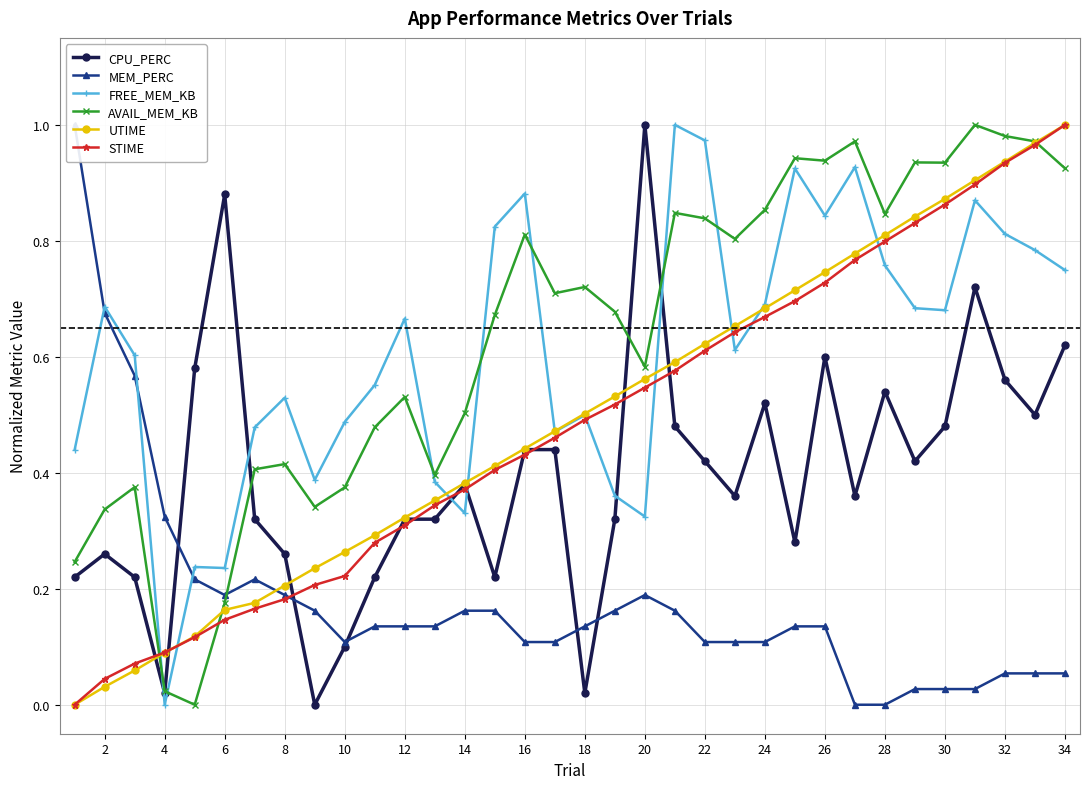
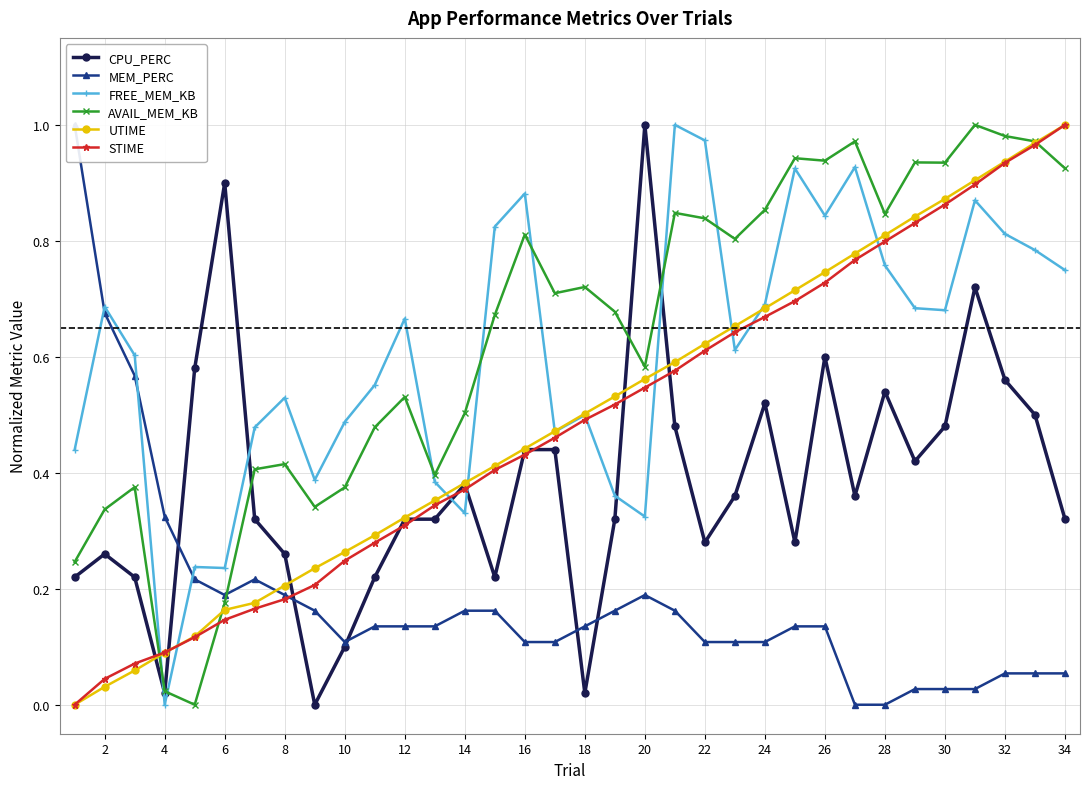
  {
    "CPU_PERC": {
      "2": 0.26,
-     "6": 0.88,
+     "6": 0.90,
      "8": 0.26,
      "10": 0.10,
      "18": 0.02,
      "20": 1.00,
-     "22": 0.42,
+     "22": 0.28,
      "24": 0.52,
      "26": 0.60,
      "28": 0.54,
      "30": 0.48,
      "32": 0.56,
-     "34": 0.62
+     "34": 0.32
    },
    "MEM_PERC": {
      "2": 0.68,
      "4": 0.32,
      "6": 0.19,
      "8": 0.19,
      "10": 0.11,
      "12": 0.14,
      "14": 0.16,
      "16": 0.11,
      "18": 0.14,
      "20": 0.19,
      "22": 0.11,
      "24": 0.11,
      "26": 0.14,
      "28": 0.00,
      "30": 0.03,
      "32": 0.05,
      "34": 0.05
    },
    "FREE_MEM_KB": {
      "2": 0.69,
      "4": 0.00,
      "6": 0.24,
      "8": 0.53,
      "10": 0.49,
      "12": 0.67,
      "14": 0.33,
      "16": 0.88,
      "20": 0.32,
      "22": 0.97,
      "24": 0.69,
      "26": 0.84,
      "28": 0.76,
      "30": 0.68,
      "32": 0.81,
      "34": 0.75
    },
    "AVAIL_MEM_KB": {
      "2": 0.34,
      "6": 0.18,
      "8": 0.41,
      "10": 0.37,
      "12": 0.53,
      "14": 0.50,
      "16": 0.81,
      "18": 0.72,
      "20": 0.58,
      "22": 0.84,
      "24": 0.85,
      "26": 0.94,
      "28": 0.85,
      "30": 0.93,
      "32": 0.98,
      "34": 0.93
    },
    "UTIME": {
      "2": 0.03,
      "6": 0.16,
      "8": 0.21,
      "10": 0.26,
      "20": 0.56,
      "22": 0.62,
      "24": 0.68,
      "26": 0.75,
      "28": 0.81,
      "30": 0.87
    },
    "STIME": {
      "2": 0.04,
      "6": 0.15,
      "8": 0.18,
-     "10": 0.22,
+     "10": 0.25,
      "12": 0.31,
      "14": 0.37,
      "16": 0.43,
      "18": 0.49,
      "20": 0.55,
      "22": 0.61,
      "24": 0.67,
      "26": 0.73,
      "28": 0.80,
      "30": 0.86
    }
  }
